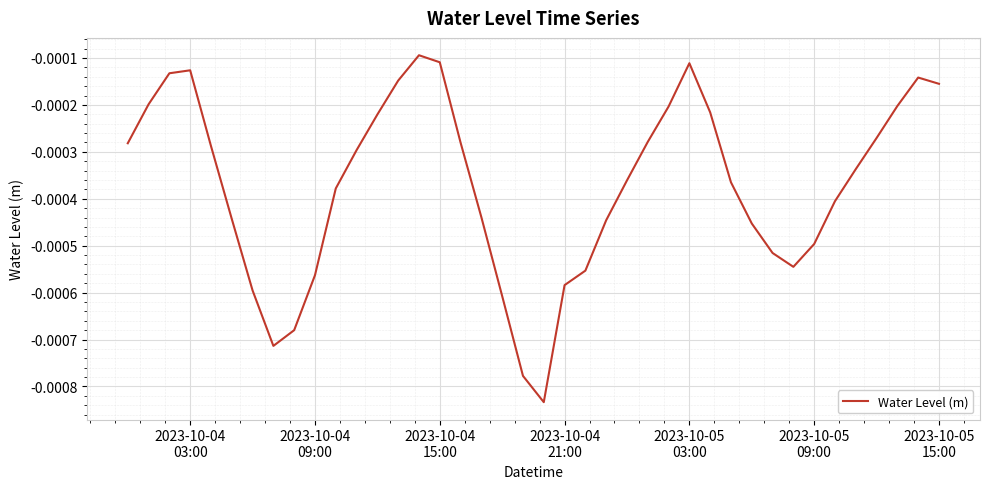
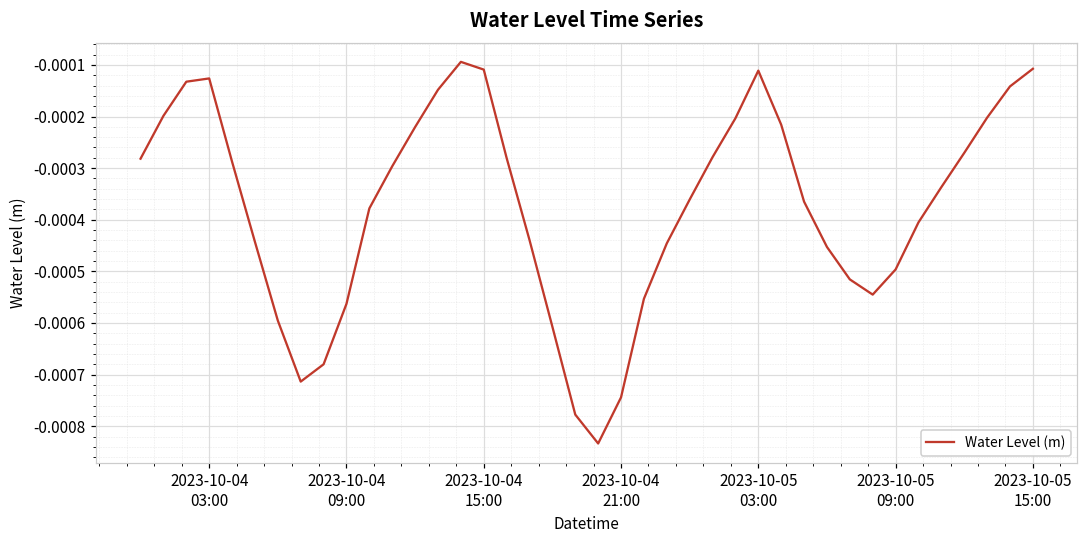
  {
    "2023-10-04 03:00": -0.00013,
    "2023-10-04 09:00": -0.00056,
    "2023-10-04 15:00": -0.00011,
-   "2023-10-04 21:00": -0.00058,
+   "2023-10-04 21:00": -0.00074,
    "2023-10-05 03:00": -0.00011,
    "2023-10-05 09:00": -0.00050,
-   "2023-10-05 15:00": -0.00016
+   "2023-10-05 15:00": -0.00011
  }
